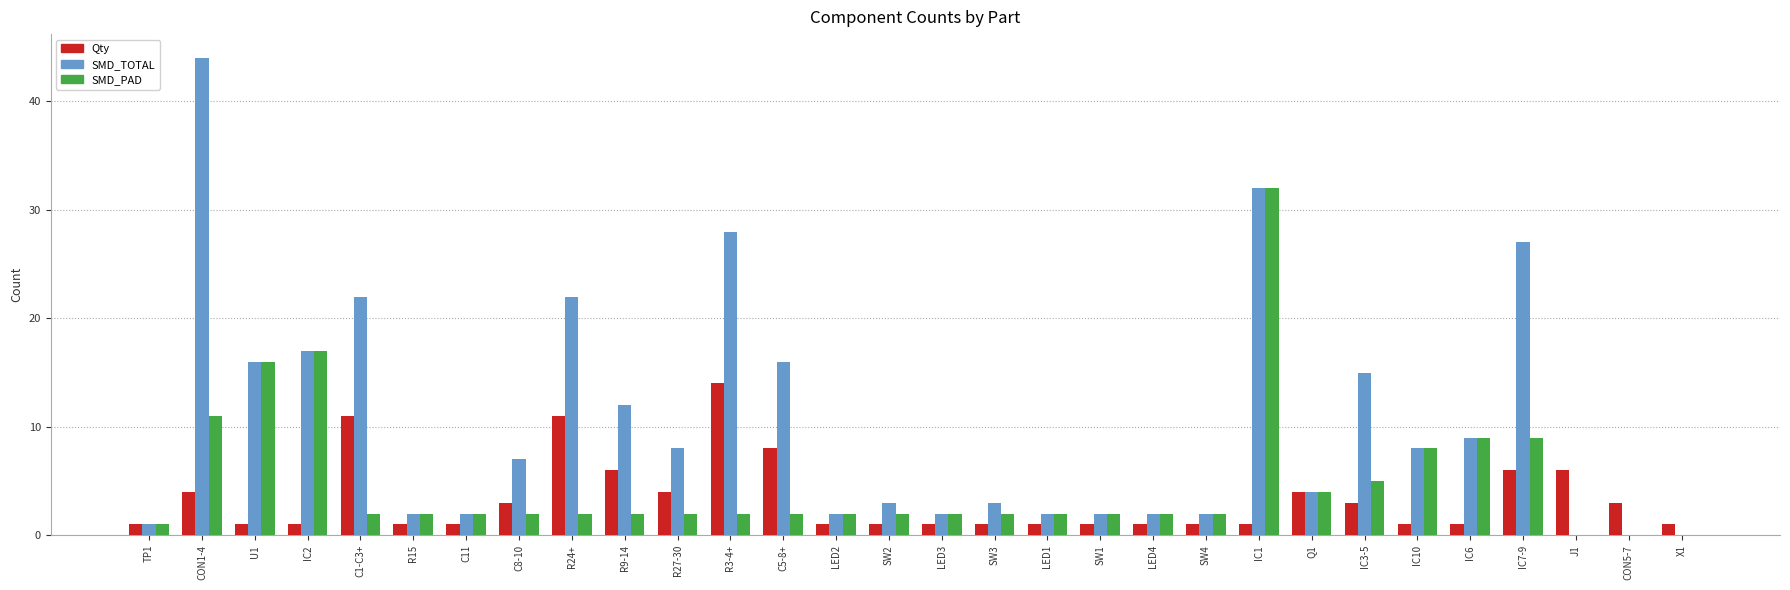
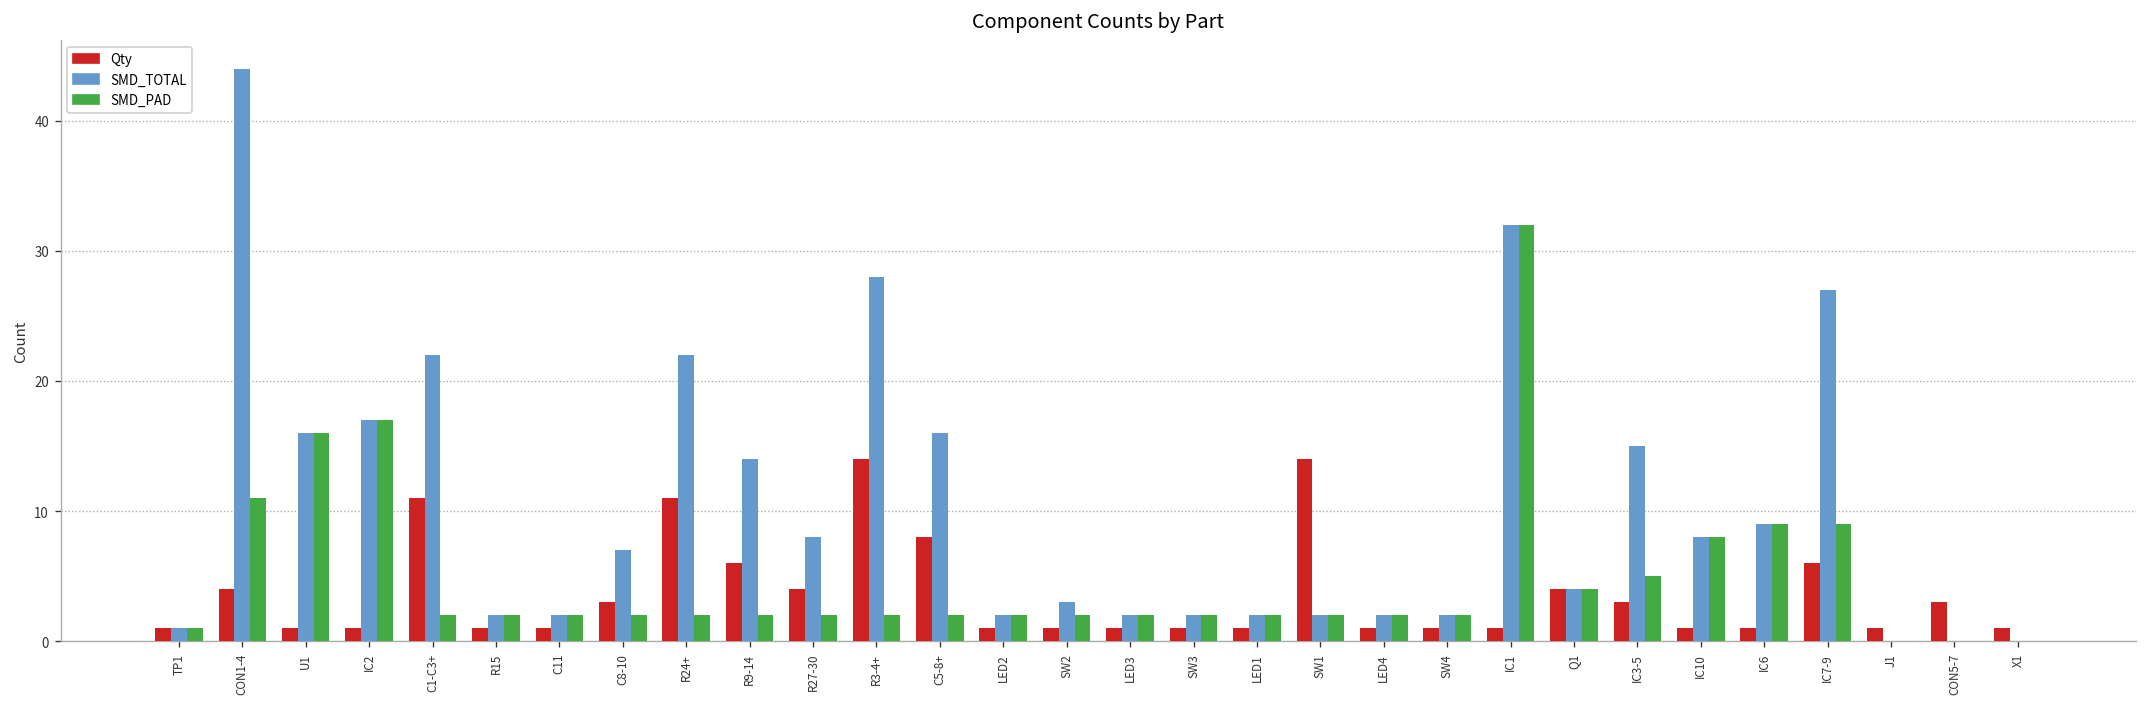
  {
    "Qty": {
      "TP1": 1,
      "CON1-4": 4,
      "U1": 1,
      "IC2": 1,
      "C1-C3+": 11,
      "R15": 1,
      "C11": 1,
      "C8-10": 3,
      "R24+": 11,
      "R9-14": 6,
      "R27-30": 4,
      "R3-4+": 14,
      "C5-8+": 8,
      "LED2": 1,
      "SW2": 1,
      "LED3": 1,
      "SW3": 1,
      "LED1": 1,
-     "SW1": 1,
+     "SW1": 14,
      "LED4": 1,
      "SW4": 1,
      "IC1": 1,
      "Q1": 4,
      "IC3-5": 3,
      "IC10": 1,
      "IC6": 1,
      "IC7-9": 6,
-     "J1": 6,
+     "J1": 1,
      "CON5-7": 3,
      "X1": 1
    },
    "SMD_TOTAL": {
      "TP1": 1,
      "CON1-4": 44,
      "U1": 16,
      "IC2": 17,
      "C1-C3+": 22,
      "R15": 2,
      "C11": 2,
      "C8-10": 7,
      "R24+": 22,
-     "R9-14": 12,
+     "R9-14": 14,
      "R27-30": 8,
      "R3-4+": 28,
      "C5-8+": 16,
      "LED2": 2,
      "SW2": 3,
      "LED3": 2,
-     "SW3": 3,
+     "SW3": 2,
      "LED1": 2,
      "SW1": 2,
      "LED4": 2,
      "SW4": 2,
      "IC1": 32,
      "Q1": 4,
      "IC3-5": 15,
      "IC10": 8,
      "IC6": 9,
      "IC7-9": 27,
      "J1": 0,
      "CON5-7": 0,
      "X1": 0
    },
    "SMD_PAD": {
      "TP1": 1,
      "CON1-4": 11,
      "U1": 16,
      "IC2": 17,
      "C1-C3+": 2,
      "R15": 2,
      "C11": 2,
      "C8-10": 2,
      "R24+": 2,
      "R9-14": 2,
      "R27-30": 2,
      "R3-4+": 2,
      "C5-8+": 2,
      "LED2": 2,
      "SW2": 2,
      "LED3": 2,
      "SW3": 2,
      "LED1": 2,
      "SW1": 2,
      "LED4": 2,
      "SW4": 2,
      "IC1": 32,
      "Q1": 4,
      "IC3-5": 5,
      "IC10": 8,
      "IC6": 9,
      "IC7-9": 9,
      "J1": 0,
      "CON5-7": 0,
      "X1": 0
    }
  }
